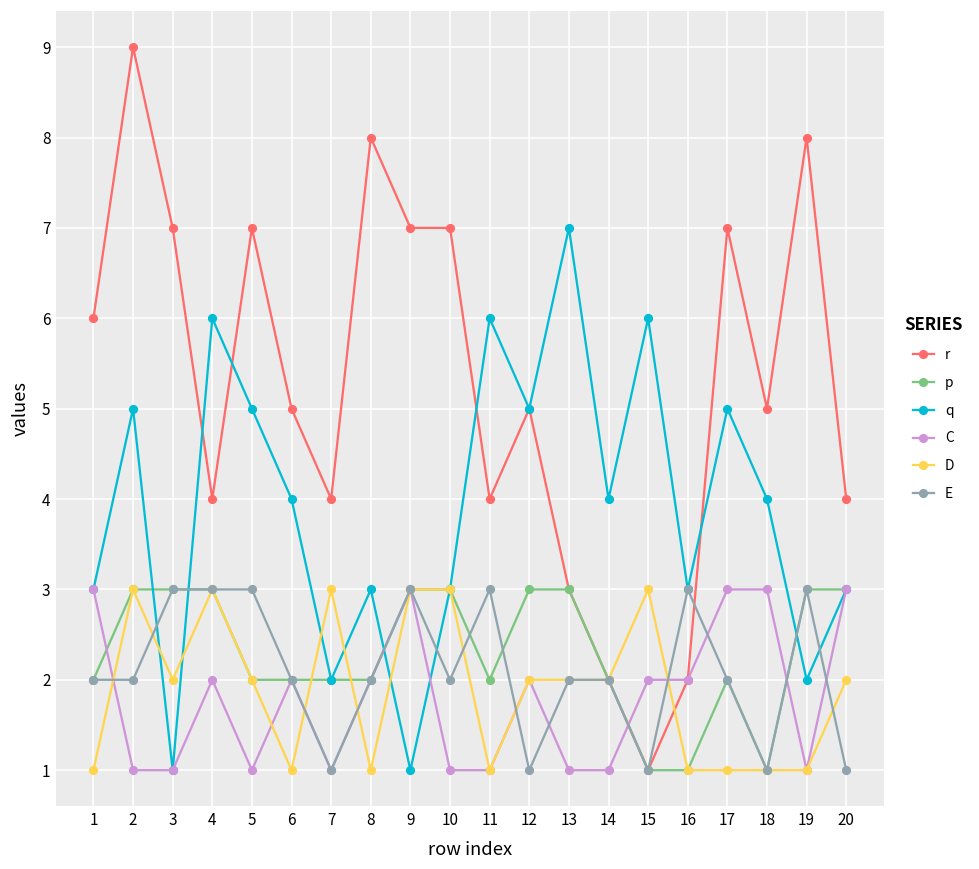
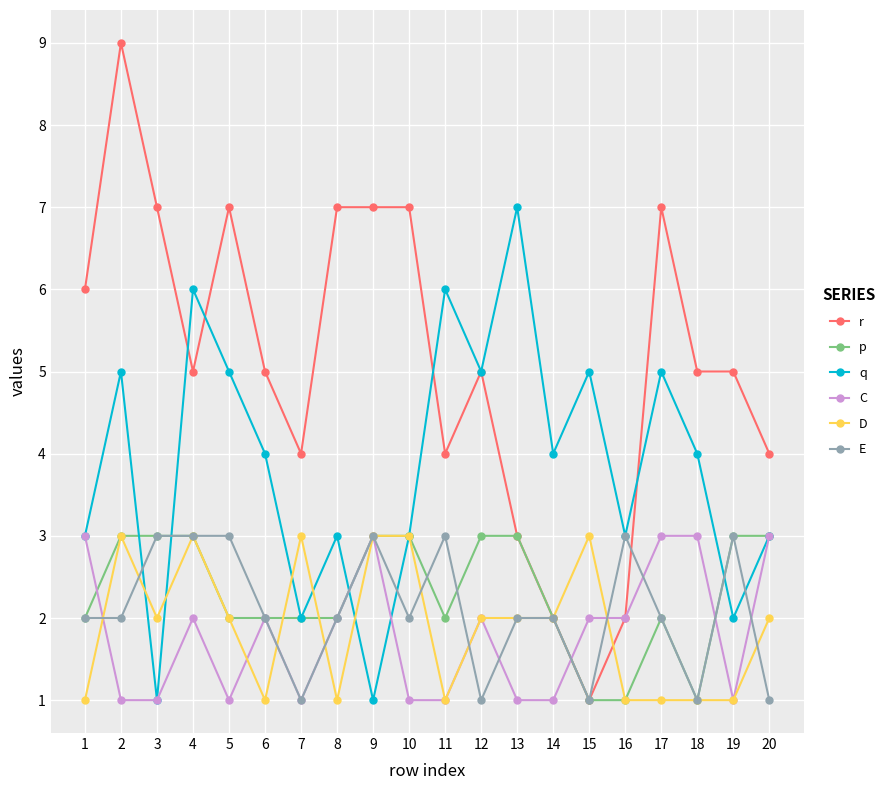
  {
    "r": {
      "1": 6,
      "2": 9,
      "3": 7,
-     "4": 4,
+     "4": 5,
      "5": 7,
      "6": 5,
      "7": 4,
-     "8": 8,
+     "8": 7,
      "9": 7,
      "10": 7,
      "11": 4,
      "17": 7,
      "18": 5,
-     "19": 8,
+     "19": 5,
      "20": 4
    },
    "p": {
      "11": 2,
      "12": 3
    },
    "q": {
      "2": 5,
      "4": 6,
      "5": 5,
      "6": 4,
      "8": 3,
      "9": 1,
      "11": 6,
      "13": 7,
      "14": 4,
-     "15": 6,
+     "15": 5,
      "17": 5,
      "18": 4,
      "19": 2
    },
    "C": {
      "2": 1,
      "4": 2,
      "5": 1,
      "10": 1,
      "13": 1,
      "14": 1,
      "15": 2,
      "17": 3,
      "18": 3
    },
    "D": {
      "1": 1,
      "3": 2,
      "6": 1,
      "7": 3,
      "8": 1,
      "15": 3,
      "17": 1,
      "20": 2
    },
    "E": {
      "2": 2,
      "5": 3,
      "10": 2,
      "11": 3,
      "12": 1,
      "20": 1
    }
  }
